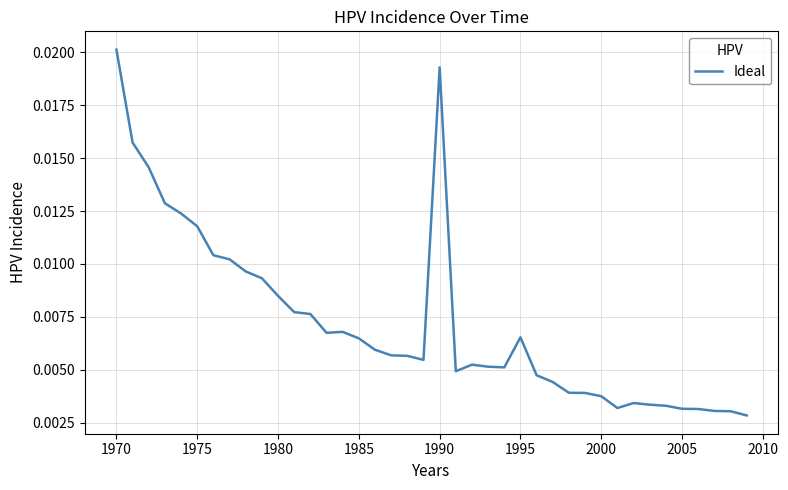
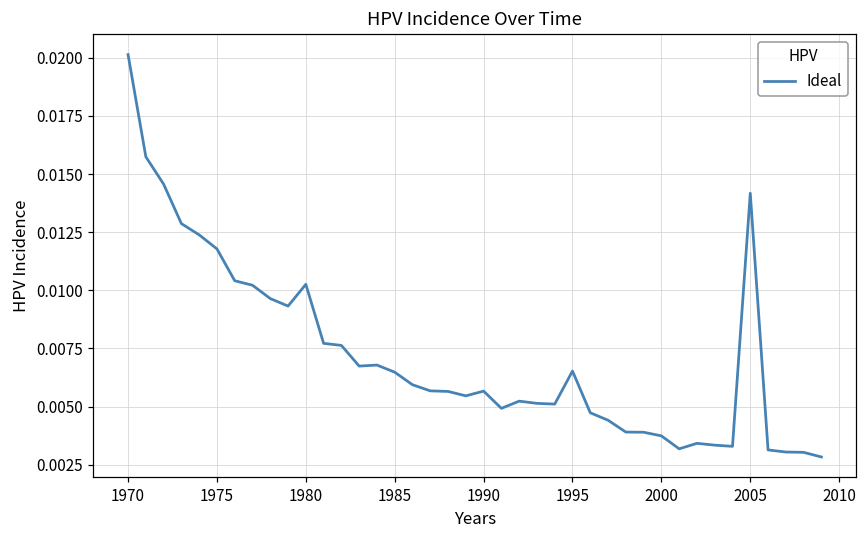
  {
    "1970": 0.0201,
    "1975": 0.0118,
-   "1980": 0.0085,
+   "1980": 0.0103,
    "1985": 0.0065,
-   "1990": 0.0193,
+   "1990": 0.0057,
    "1995": 0.0065,
    "2000": 0.0037,
-   "2005": 0.0031
+   "2005": 0.0142
  }
